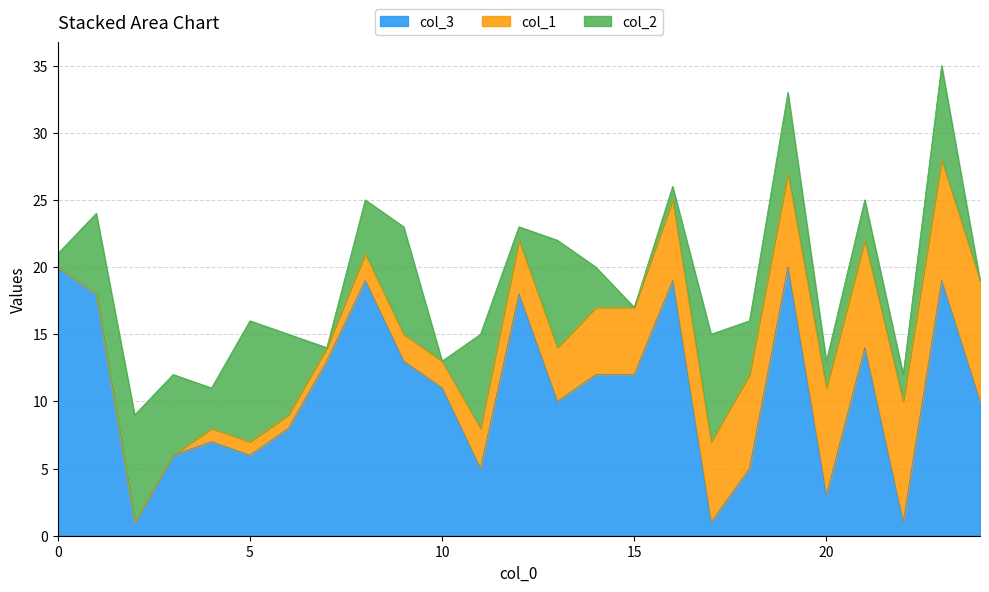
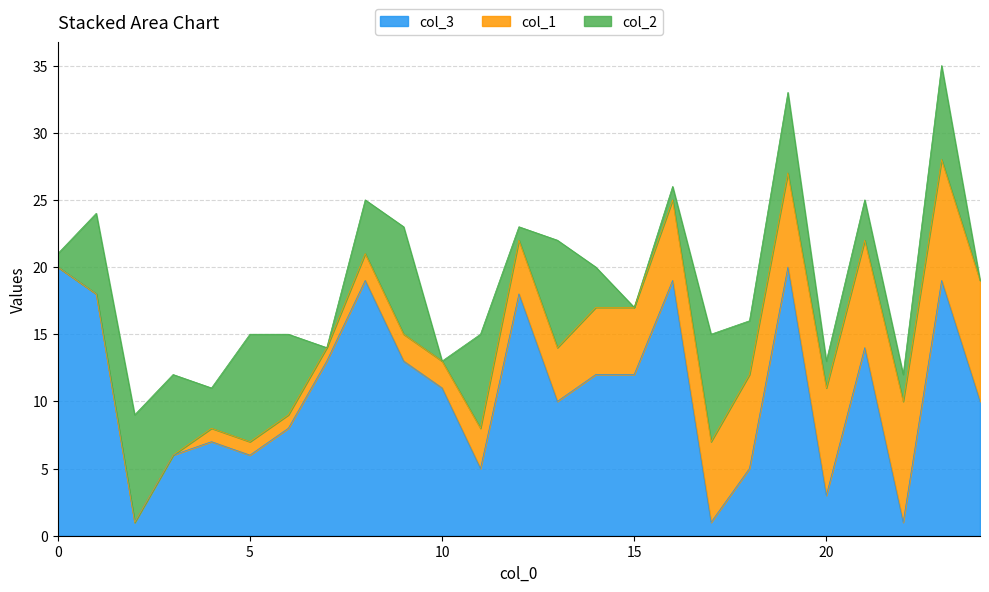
  {
    "col_3": {
      "5": 6,
      "10": 11,
      "15": 12,
      "20": 3
    },
    "col_1": {
      "5": 1,
      "20": 8
    },
    "col_2": {
      "0": 1,
-     "5": 9,
+     "5": 8,
      "20": 2
    }
  }
